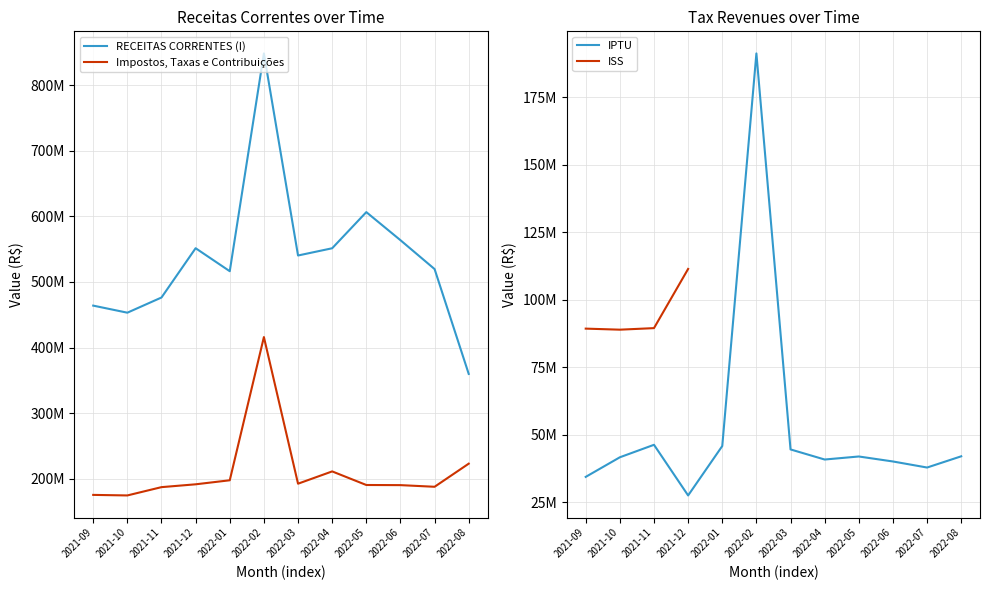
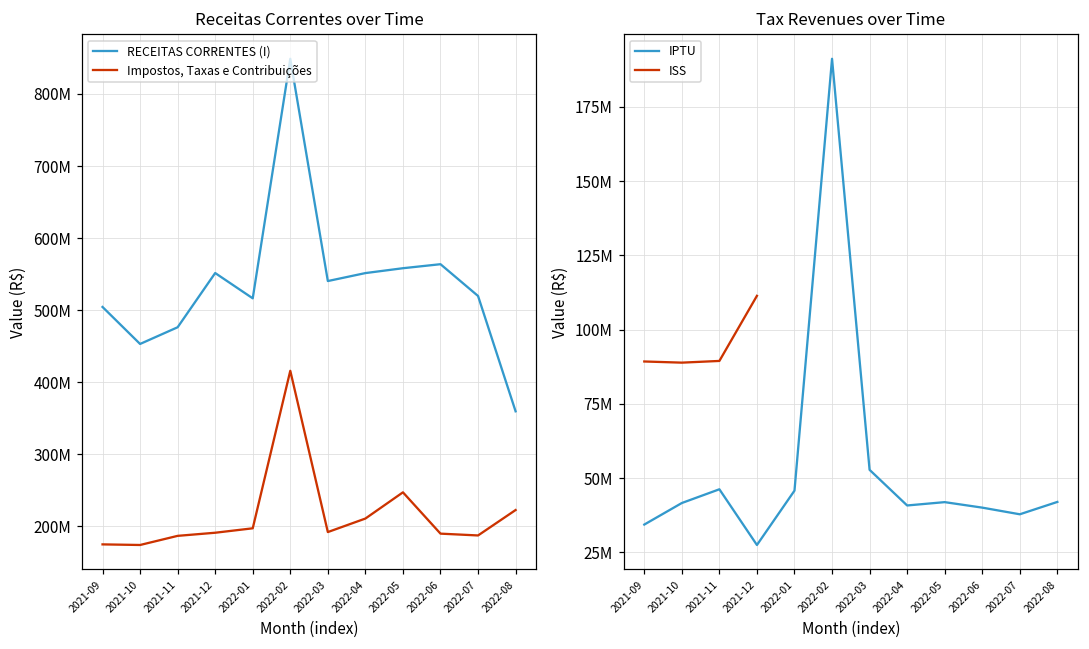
  {
    "Receitas Correntes over Time": {
      "RECEITAS CORRENTES (I)": {
-       "2021-09": 460000000,
+       "2021-09": 500000000,
        "2021-10": 450000000,
        "2021-11": 480000000,
        "2021-12": 550000000,
        "2022-01": 520000000,
        "2022-03": 540000000,
        "2022-04": 550000000,
-       "2022-05": 610000000,
+       "2022-05": 560000000,
        "2022-06": 560000000,
        "2022-07": 520000000,
        "2022-08": 360000000
      },
      "Impostos, Taxas e Contribuições": {
        "2021-09": 180000000,
        "2021-10": 170000000,
        "2021-11": 190000000,
        "2021-12": 190000000,
        "2022-01": 200000000,
        "2022-02": 420000000,
        "2022-03": 190000000,
        "2022-04": 210000000,
-       "2022-05": 190000000,
+       "2022-05": 250000000,
        "2022-06": 190000000,
        "2022-07": 190000000,
        "2022-08": 220000000
      }
    },
    "Tax Revenues over Time": {
      "IPTU": {
        "2021-09": 34000000,
        "2021-10": 42000000,
        "2021-11": 46000000,
        "2021-12": 28000000,
        "2022-01": 46000000,
        "2022-02": 191000000,
-       "2022-03": 45000000,
+       "2022-03": 53000000,
        "2022-04": 41000000,
        "2022-05": 42000000,
        "2022-06": 40000000,
        "2022-07": 38000000,
        "2022-08": 42000000
      },
      "ISS": {
        "2021-09": 89000000,
        "2021-10": 89000000,
        "2021-11": 89000000,
        "2021-12": 111000000
      }
    }
  }
